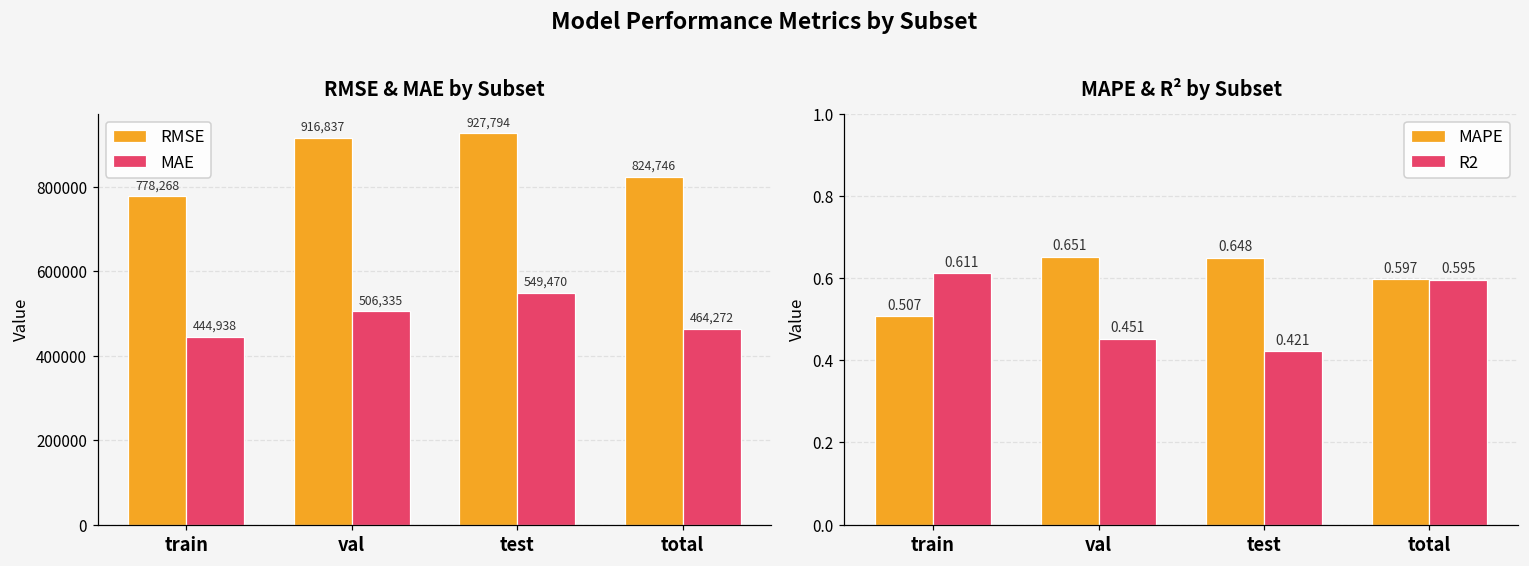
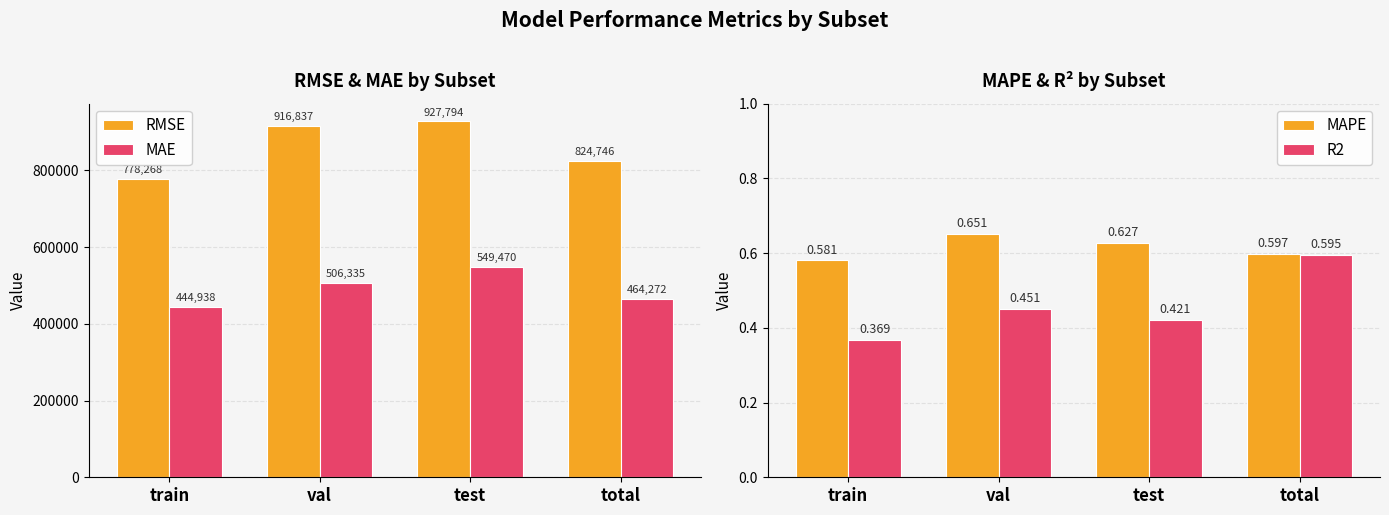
  {
    "RMSE & MAE by Subset": {
      "RMSE": {
        "val": "916,837",
        "test": "927,794",
        "total": "824,746"
      },
      "MAE": {
        "train": "444,938",
        "val": "506,335",
        "test": "549,470",
        "total": "464,272"
      }
    },
    "MAPE & R² by Subset": {
      "MAPE": {
-       "train": "0.507",
+       "train": "0.581",
        "val": "0.651",
-       "test": "0.648",
+       "test": "0.627",
        "total": "0.597"
      },
      "R2": {
-       "train": "0.611",
+       "train": "0.369",
        "val": "0.451",
        "test": "0.421",
        "total": "0.595"
      }
    }
  }
